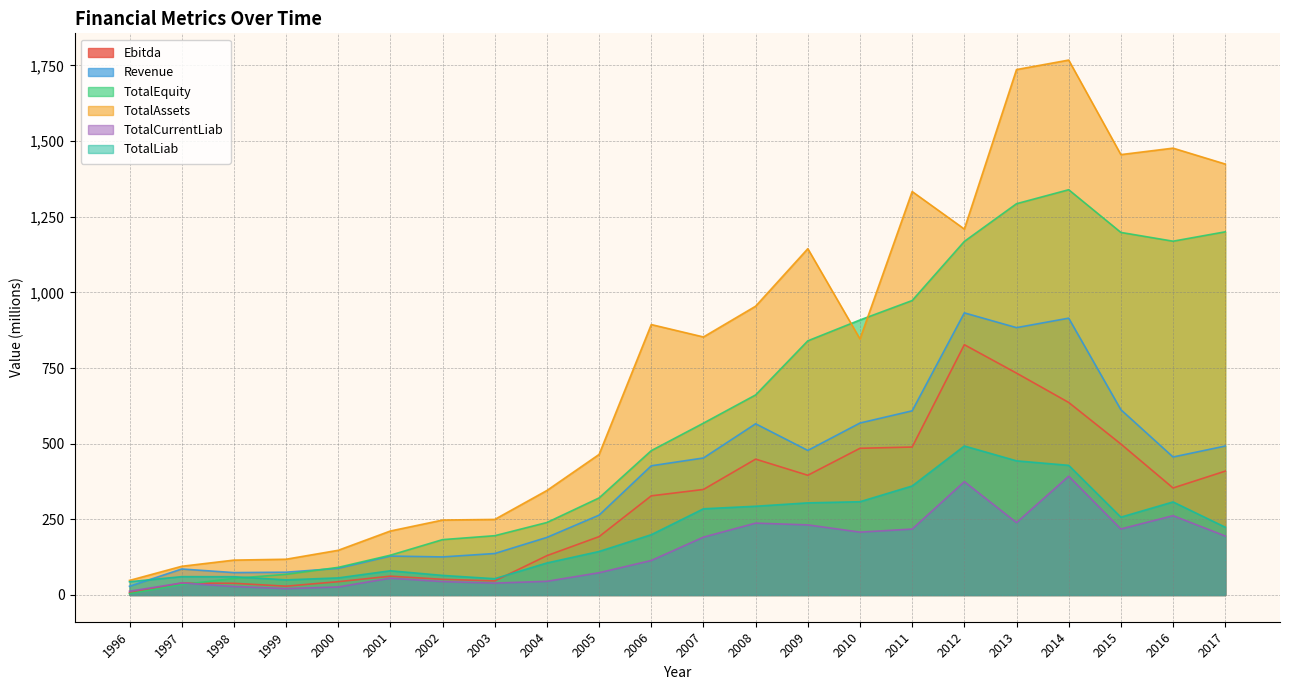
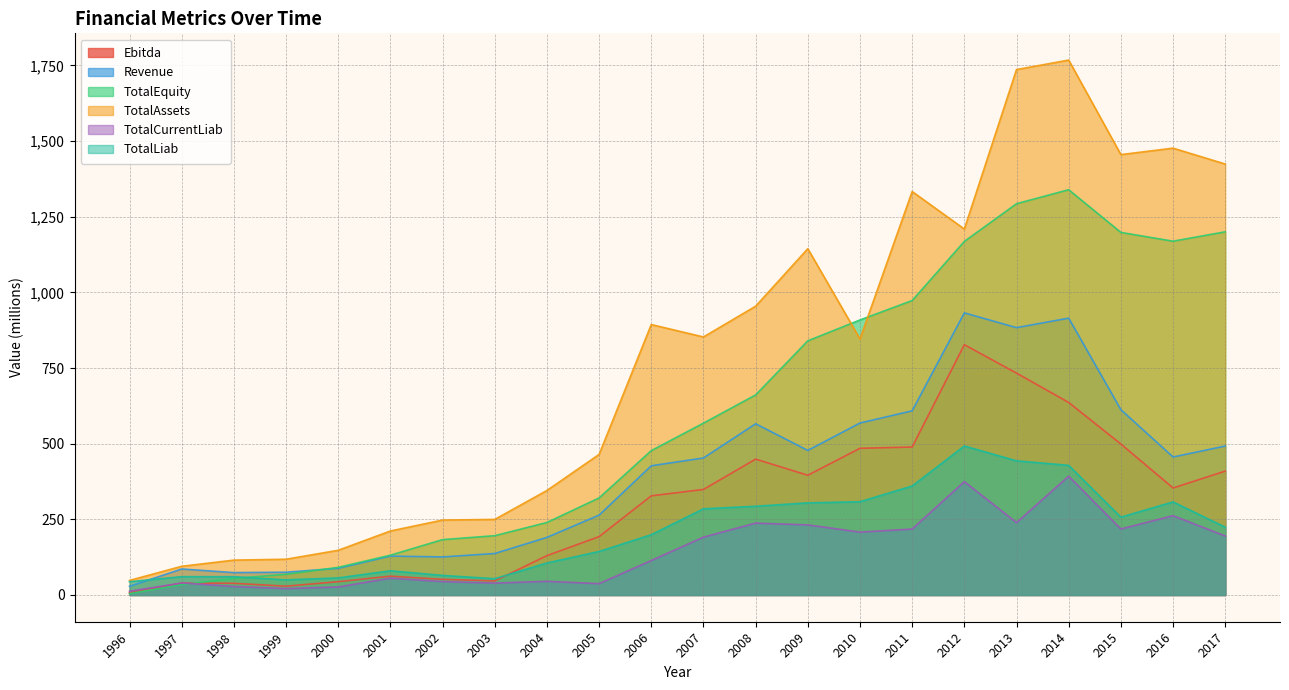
  {
    "Ebitda": {
      "1998": "40",
      "2000": "40",
      "2004": "130",
      "2005": "190",
      "2006": "330",
      "2007": "350",
      "2008": "450",
      "2009": "400",
      "2010": "480",
      "2011": "490",
      "2012": "830",
      "2013": "730",
      "2014": "640",
      "2015": "500",
      "2016": "350",
      "2017": "410"
    },
    "Revenue": {
      "1996": "30",
      "1997": "90",
      "1998": "70",
      "2002": "130",
      "2003": "140",
      "2004": "190",
      "2005": "260",
      "2006": "430",
      "2007": "450",
      "2008": "570",
      "2009": "480",
      "2010": "570",
      "2011": "610",
      "2012": "930",
      "2013": "880",
      "2014": "910",
      "2015": "610",
      "2016": "460",
      "2017": "490"
    },
    "TotalAssets": {
      "1997": "90",
      "1998": "120",
      "1999": "120",
      "2000": "150",
      "2001": "210",
      "2002": "250",
      "2003": "250",
      "2004": "350",
      "2005": "460",
      "2006": "890",
      "2007": "850",
      "2008": "950",
      "2009": "1,140",
      "2010": "850",
      "2011": "1,330",
      "2012": "1,210",
      "2013": "1,740",
      "2014": "1,770",
      "2015": "1,460",
      "2016": "1,480",
      "2017": "1,420"
    },
    "TotalCurrentLiab": {
      "1998": "30",
      "2000": "30",
      "2004": "50",
-     "2005": "70",
+     "2005": "40",
      "2006": "110",
      "2007": "190",
      "2008": "240",
      "2009": "230",
      "2010": "210",
      "2011": "220",
      "2012": "370",
      "2013": "240",
      "2014": "390",
      "2015": "220",
      "2016": "260",
      "2017": "190"
    }
  }
